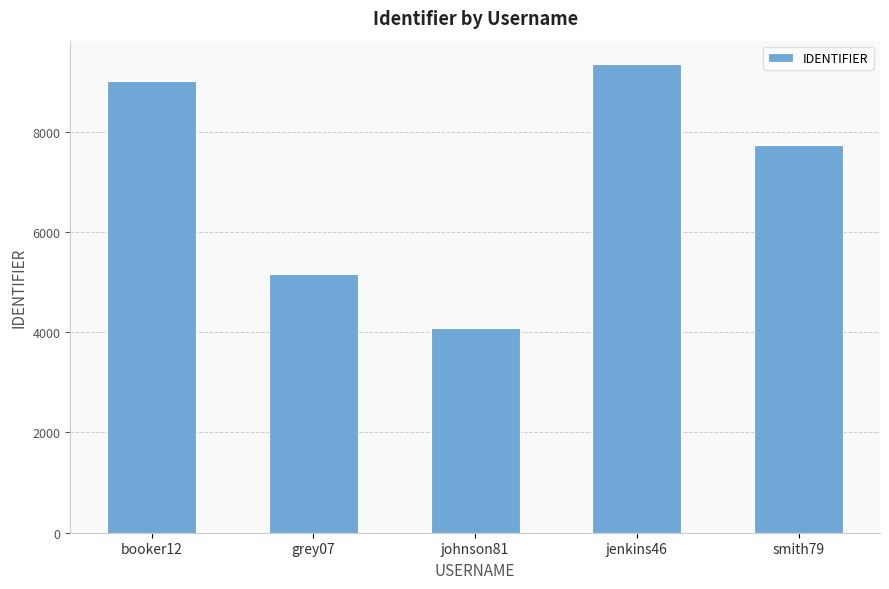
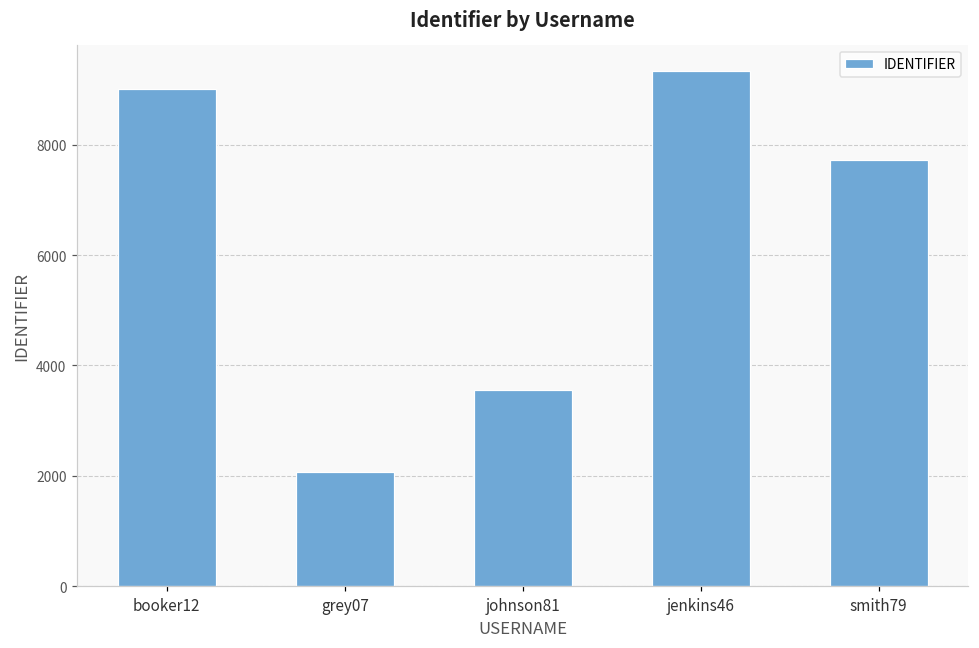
  {
    "booker12": 9000,
-   "grey07": 5200,
-   "johnson81": 4100,
+   "grey07": 2100,
+   "johnson81": 3500,
    "jenkins46": 9300,
    "smith79": 7700
  }
